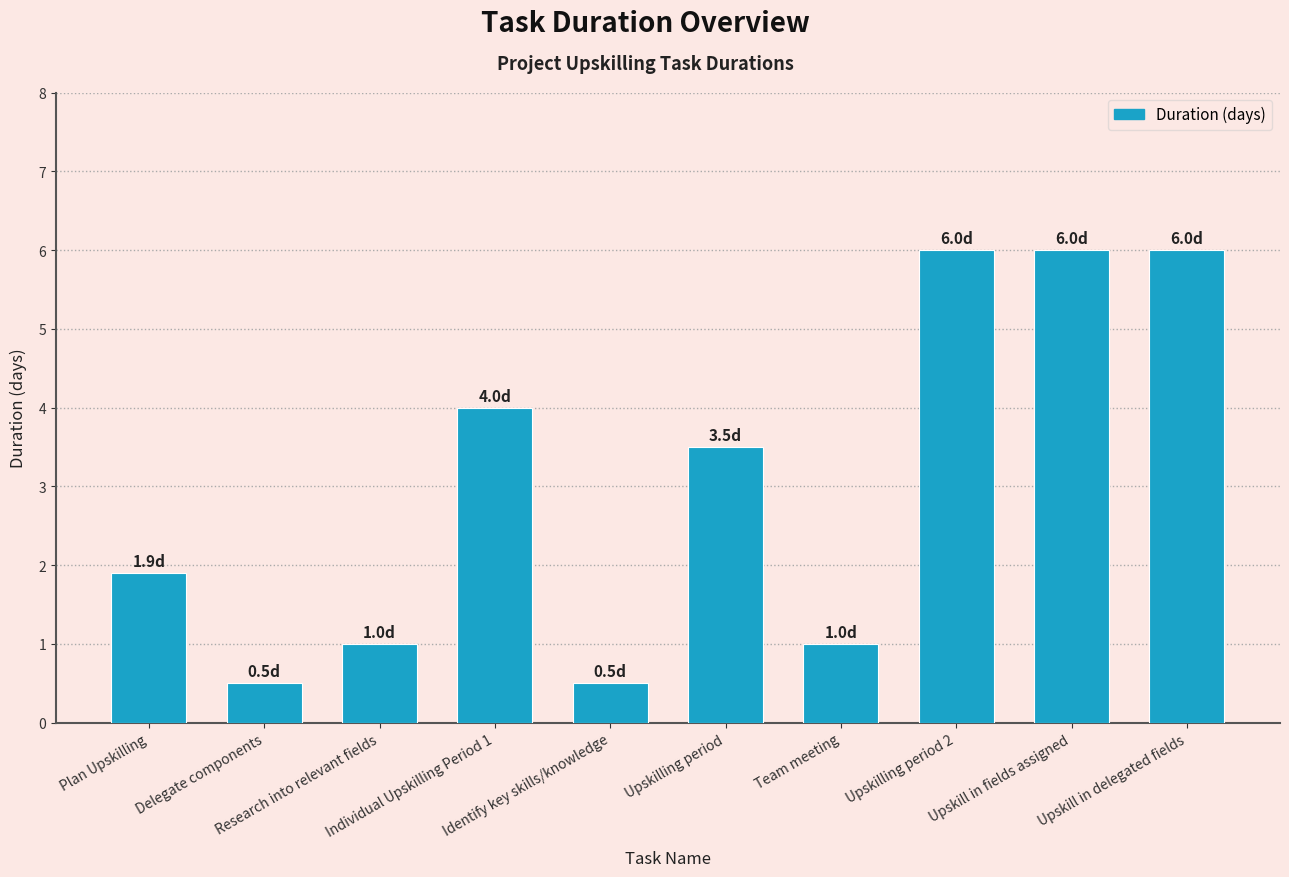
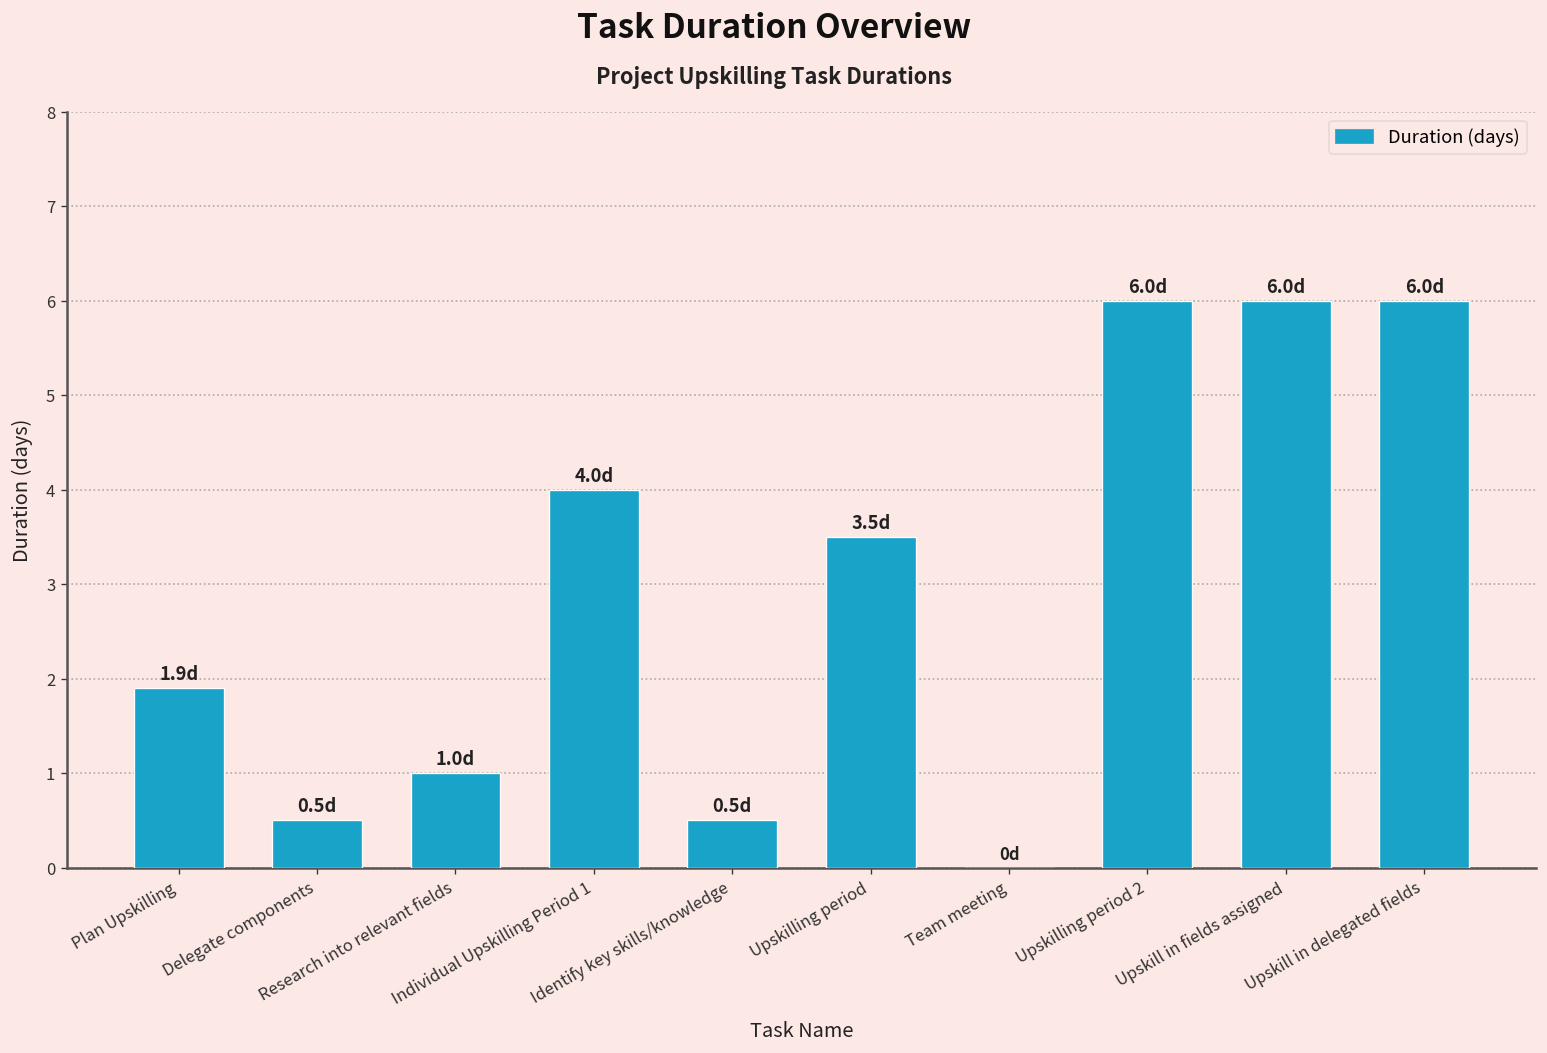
  {
    "Plan Upskilling": "1.9d",
    "Delegate components": "0.5d",
    "Research into relevant fields": "1.0d",
    "Individual Upskilling Period 1": "4.0d",
    "Identify key skills/knowledge": "0.5d",
    "Upskilling period": "3.5d",
-   "Team meeting": "1.0d",
+   "Team meeting": "0d",
    "Upskilling period 2": "6.0d",
    "Upskill in fields assigned": "6.0d",
    "Upskill in delegated fields": "6.0d"
  }
